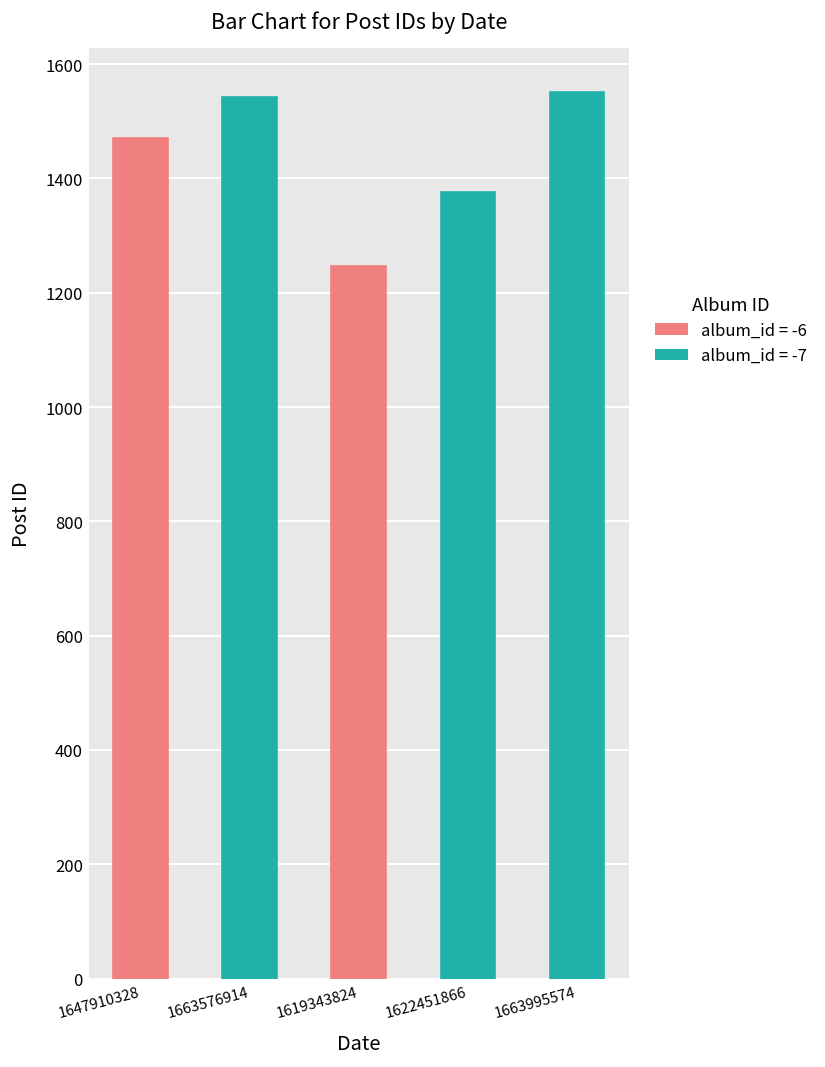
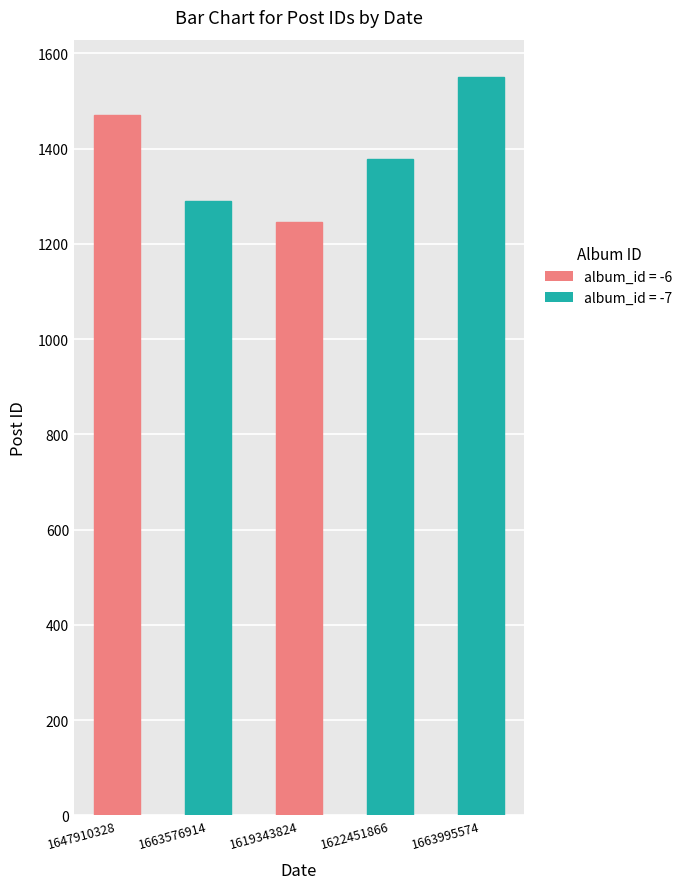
  {
    "1647910328": 1470,
-   "1663576914": 1540,
+   "1663576914": 1290,
    "1619343824": 1250,
    "1622451866": 1380,
    "1663995574": 1550
  }
